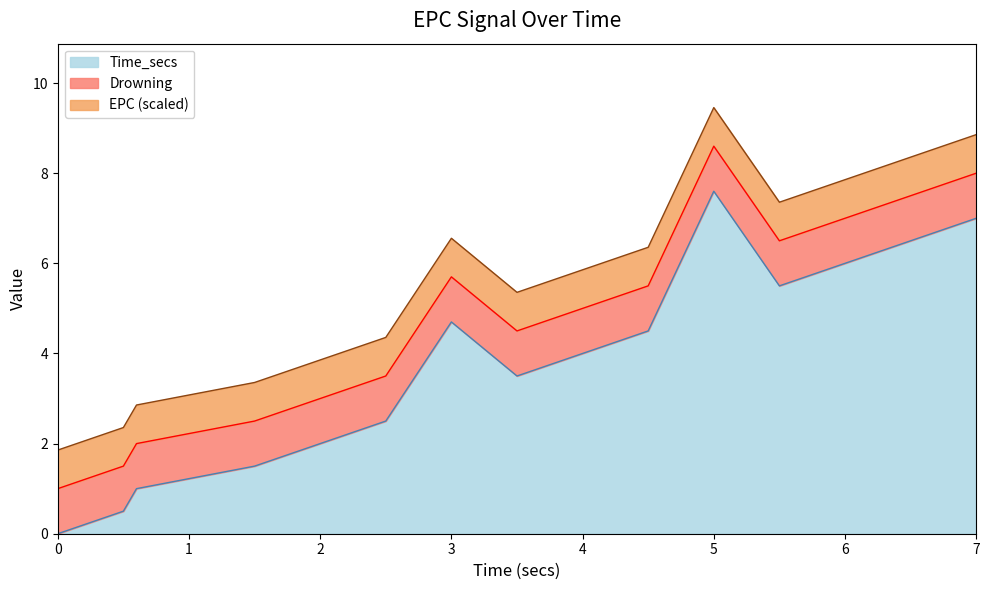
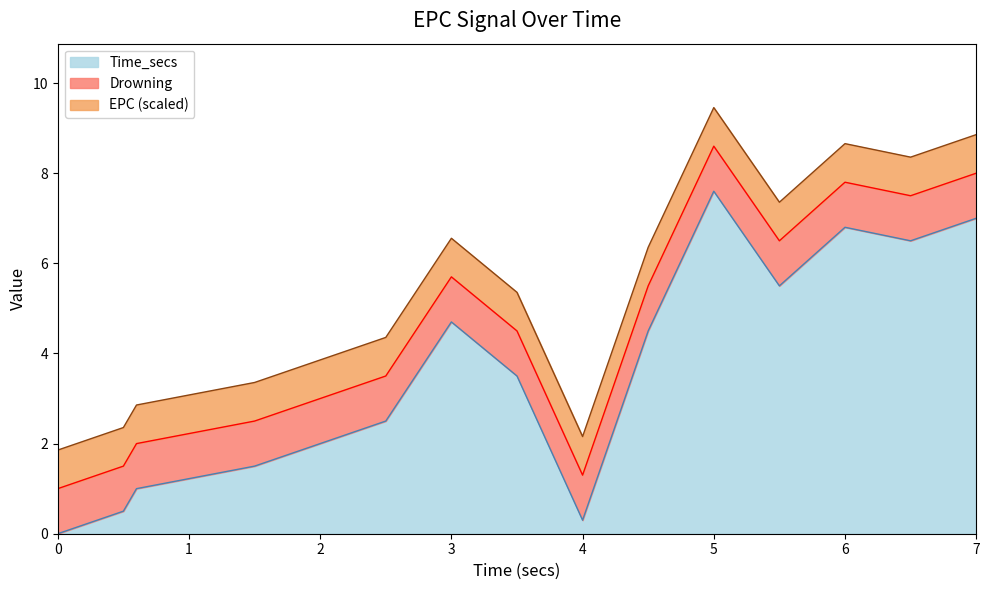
  {
    "Time_secs": {
      "0": 0.0,
      "2": 2.0,
      "3": 4.7,
-     "4": 4.0,
+     "4": 0.3,
      "5": 7.6,
-     "6": 6.0,
+     "6": 6.8,
      "7": 7.0
    }
  }
